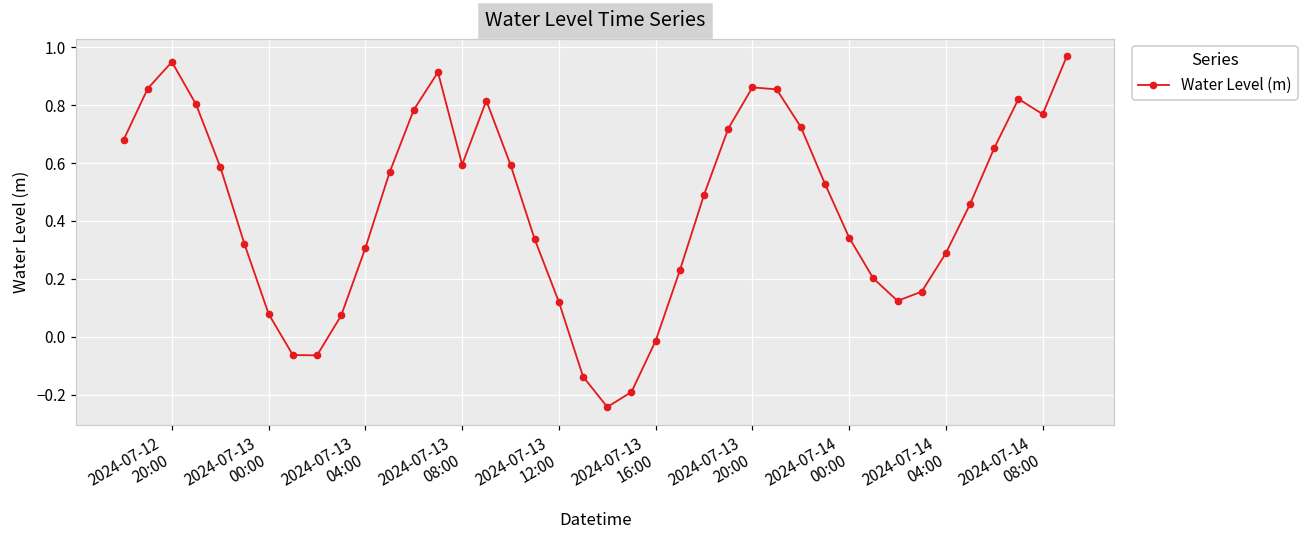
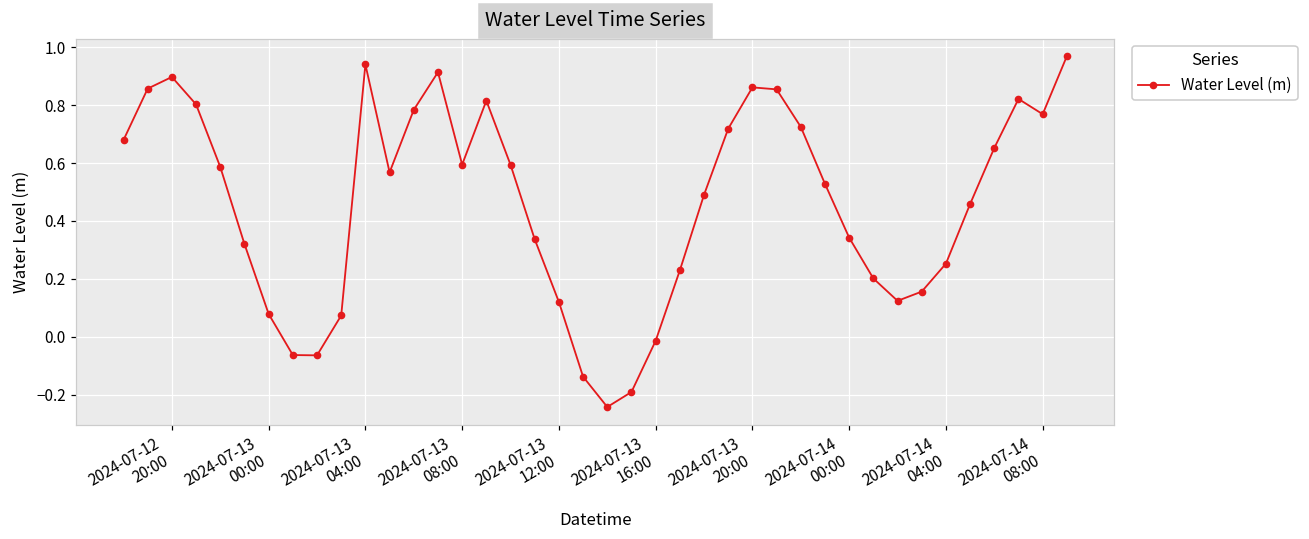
  {
-   "2024-07-12 20:00": 0.95,
+   "2024-07-12 20:00": 0.90,
    "2024-07-13 00:00": 0.08,
-   "2024-07-13 04:00": 0.31,
+   "2024-07-13 04:00": 0.94,
    "2024-07-13 08:00": 0.59,
    "2024-07-13 12:00": 0.12,
    "2024-07-13 16:00": -0.01,
    "2024-07-13 20:00": 0.86,
    "2024-07-14 00:00": 0.34,
-   "2024-07-14 04:00": 0.29,
+   "2024-07-14 04:00": 0.25,
    "2024-07-14 08:00": 0.77
  }
